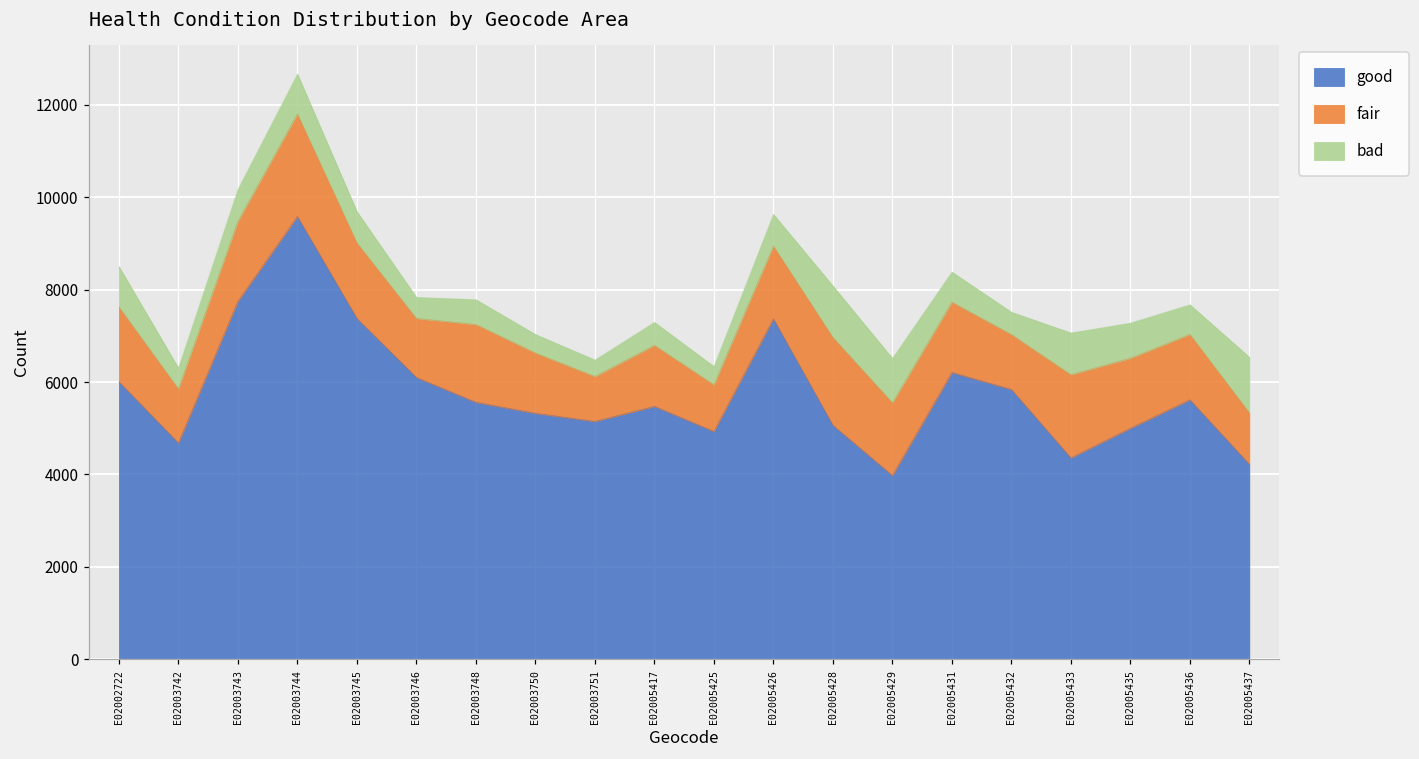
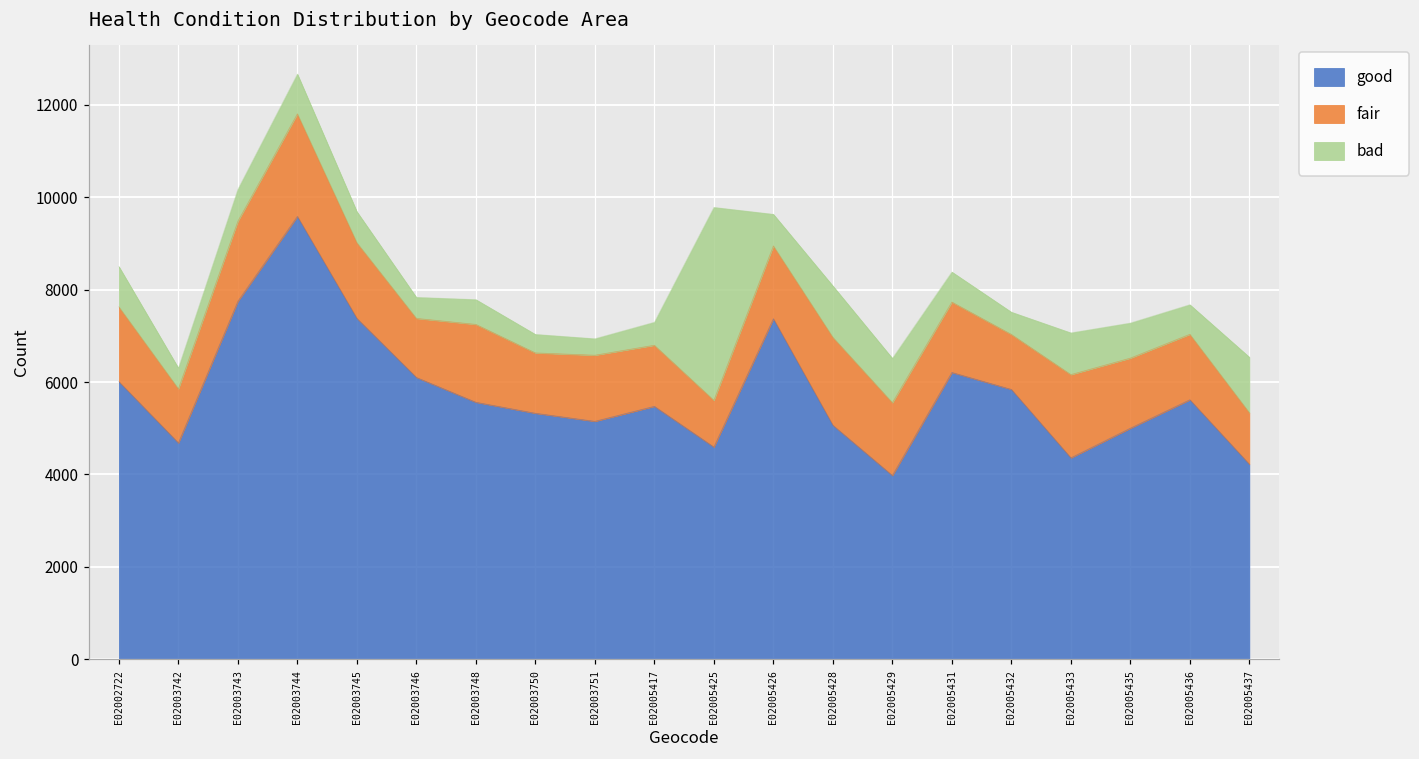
  {
    "good": {
      "E02002722": 6000,
      "E02003742": 4700,
      "E02003743": 7800,
      "E02003744": 9600,
      "E02003745": 7400,
      "E02003746": 6100,
      "E02003748": 5600,
      "E02003750": 5300,
      "E02003751": 5200,
      "E02005417": 5500,
-     "E02005425": 4900,
+     "E02005425": 4600,
      "E02005426": 7400,
      "E02005428": 5100,
      "E02005429": 4000,
      "E02005431": 6200,
      "E02005432": 5800,
      "E02005433": 4400,
      "E02005435": 5000,
      "E02005436": 5600,
      "E02005437": 4200
    },
    "fair": {
      "E02002722": 1600,
      "E02003742": 1200,
      "E02003743": 1700,
      "E02003744": 2200,
      "E02003745": 1600,
      "E02003746": 1300,
      "E02003748": 1700,
      "E02003750": 1300,
-     "E02003751": 1000,
+     "E02003751": 1400,
      "E02005417": 1300,
      "E02005425": 1000,
      "E02005426": 1600,
      "E02005428": 1900,
      "E02005429": 1600,
      "E02005431": 1500,
      "E02005432": 1200,
      "E02005433": 1800,
      "E02005435": 1500,
      "E02005436": 1400,
      "E02005437": 1100
    },
    "bad": {
      "E02002722": 900,
      "E02003742": 500,
      "E02003743": 700,
      "E02003744": 900,
      "E02003745": 700,
      "E02003746": 500,
      "E02003748": 500,
      "E02003750": 400,
      "E02003751": 400,
      "E02005417": 500,
-     "E02005425": 400,
+     "E02005425": 4200,
      "E02005426": 700,
      "E02005428": 1100,
      "E02005429": 1000,
      "E02005431": 700,
      "E02005432": 500,
      "E02005433": 900,
      "E02005435": 800,
      "E02005436": 600,
      "E02005437": 1200
    }
  }
